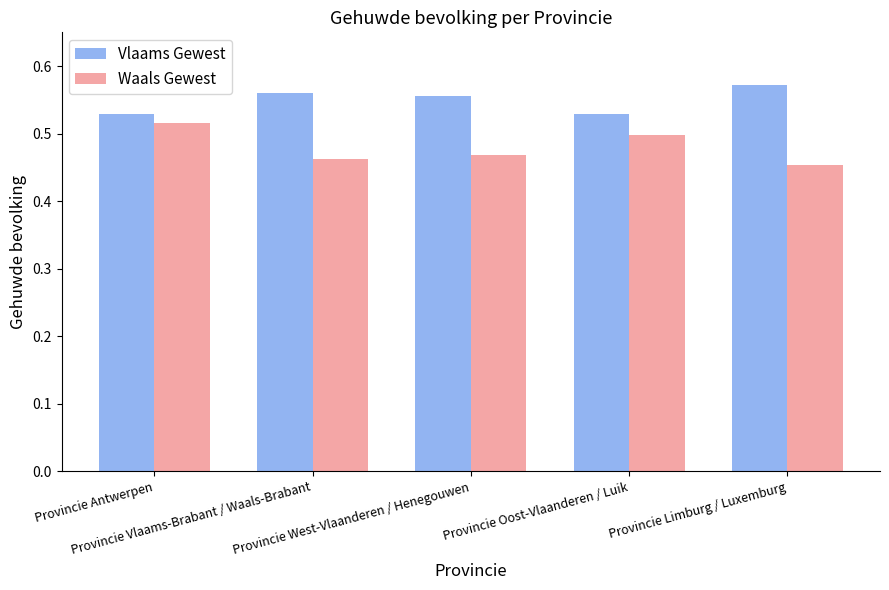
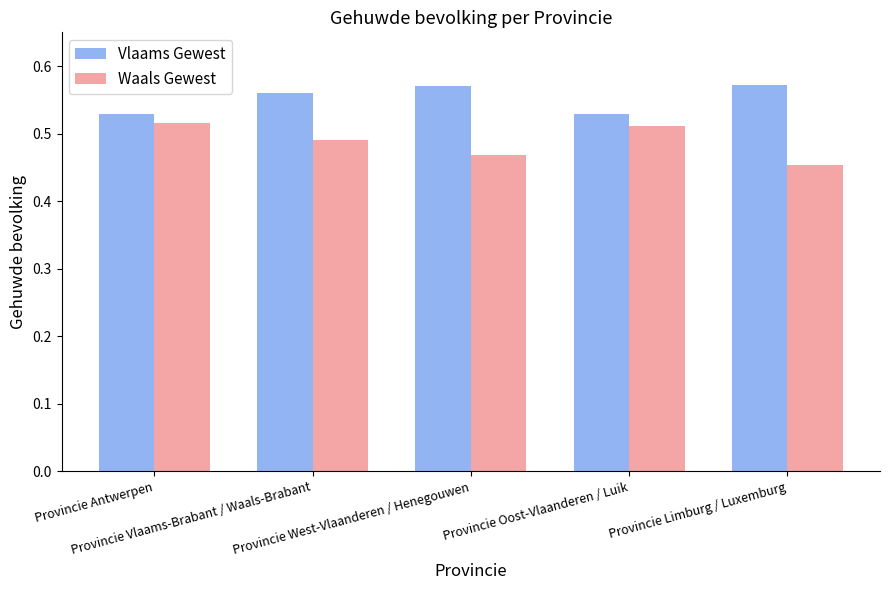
  {
    "Vlaams Gewest": {
      "Provincie Antwerpen": 0.53,
      "Provincie Vlaams-Brabant / Waals-Brabant": 0.56,
-     "Provincie West-Vlaanderen / Henegouwen": 0.56,
+     "Provincie West-Vlaanderen / Henegouwen": 0.57,
      "Provincie Oost-Vlaanderen / Luik": 0.53,
      "Provincie Limburg / Luxemburg": 0.57
    },
    "Waals Gewest": {
      "Provincie Antwerpen": 0.52,
-     "Provincie Vlaams-Brabant / Waals-Brabant": 0.46,
+     "Provincie Vlaams-Brabant / Waals-Brabant": 0.49,
      "Provincie West-Vlaanderen / Henegouwen": 0.47,
-     "Provincie Oost-Vlaanderen / Luik": 0.50,
+     "Provincie Oost-Vlaanderen / Luik": 0.51,
      "Provincie Limburg / Luxemburg": 0.45
    }
  }
